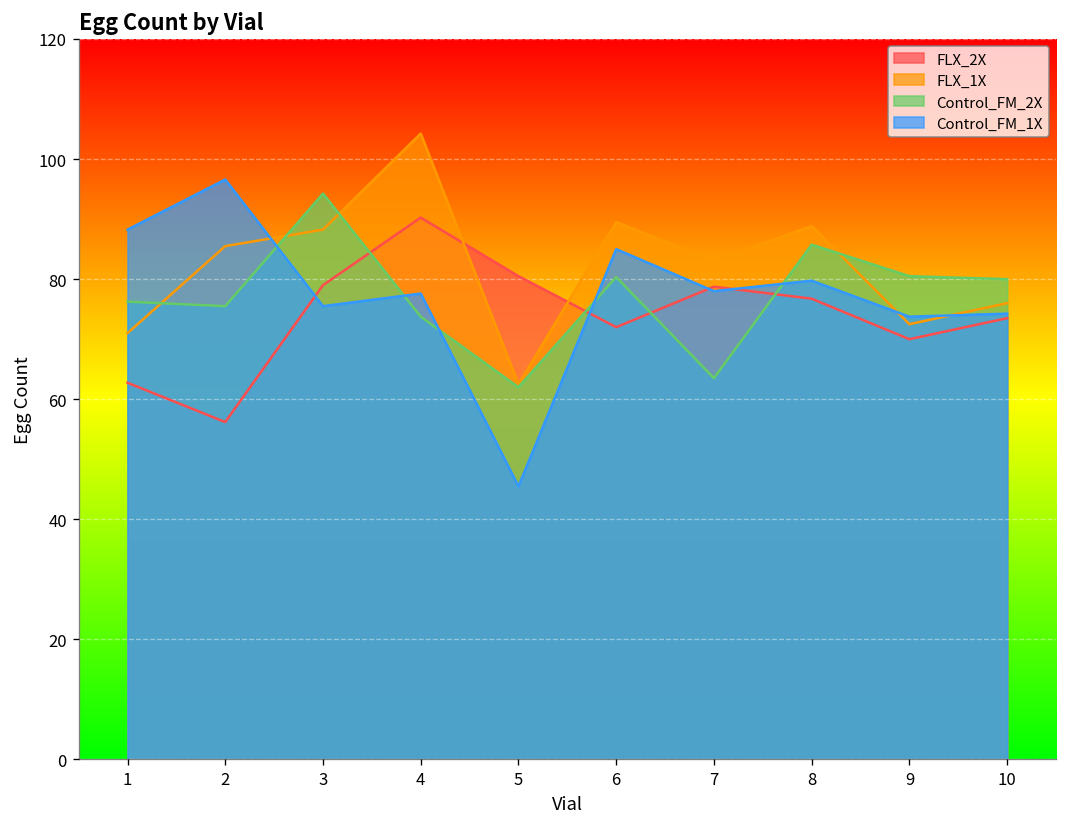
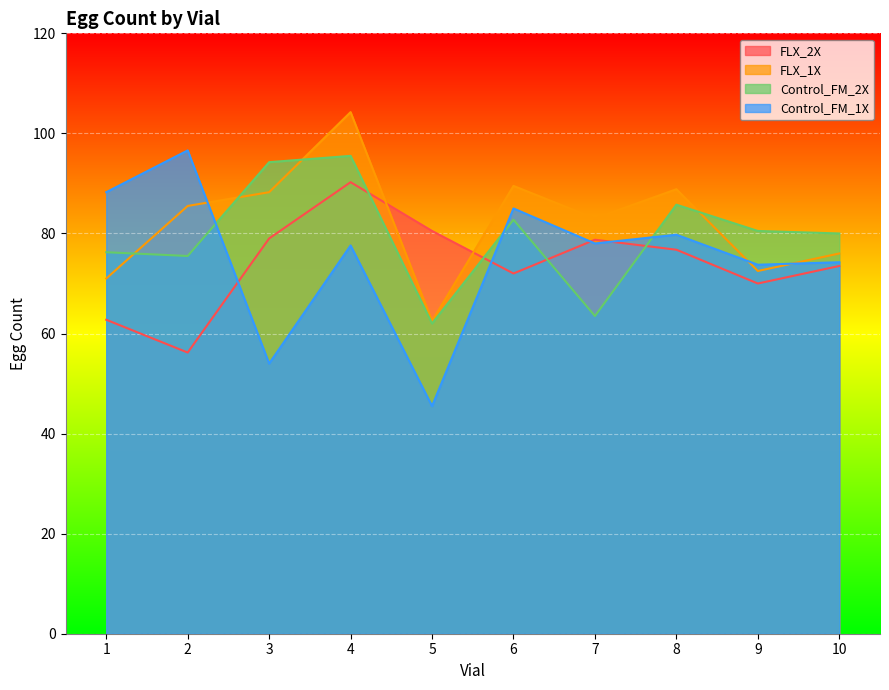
  {
    "FLX_2X": {
      "1": 63,
      "2": 56,
      "3": 79,
      "4": 90,
      "5": 81,
      "6": 72,
      "7": 79,
      "8": 77,
      "9": 70,
      "10": 74
    },
    "FLX_1X": {
      "1": 71,
      "2": 86,
      "3": 88,
      "4": 104,
      "6": 90,
      "7": 83,
      "8": 89,
      "9": 73,
      "10": 76
    },
    "Control_FM_2X": {
      "1": 76,
      "2": 76,
      "3": 94,
-     "4": 74,
-     "6": 80,
+     "4": 96,
+     "6": 83,
      "7": 64,
      "8": 86,
      "9": 81,
      "10": 80
    },
    "Control_FM_1X": {
      "1": 88,
      "2": 97,
-     "3": 76,
+     "3": 54,
      "4": 78,
      "5": 46,
      "6": 85,
      "7": 78,
      "8": 80,
      "9": 74,
      "10": 74
    }
  }
